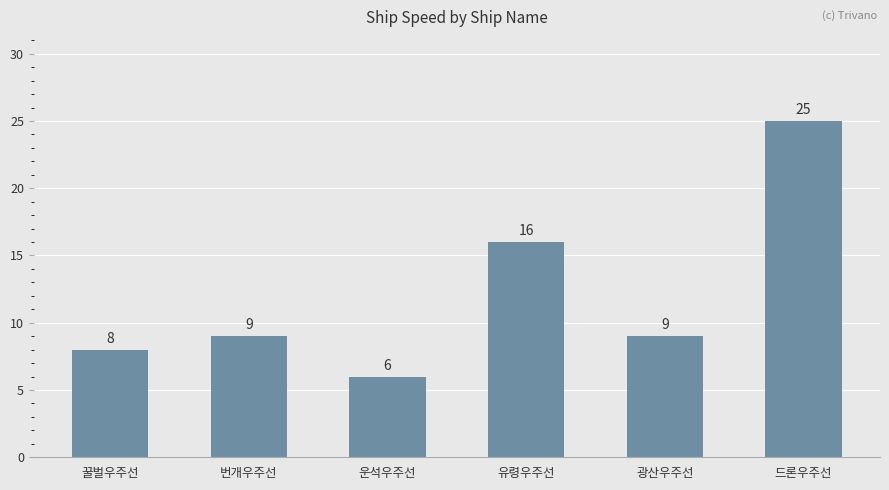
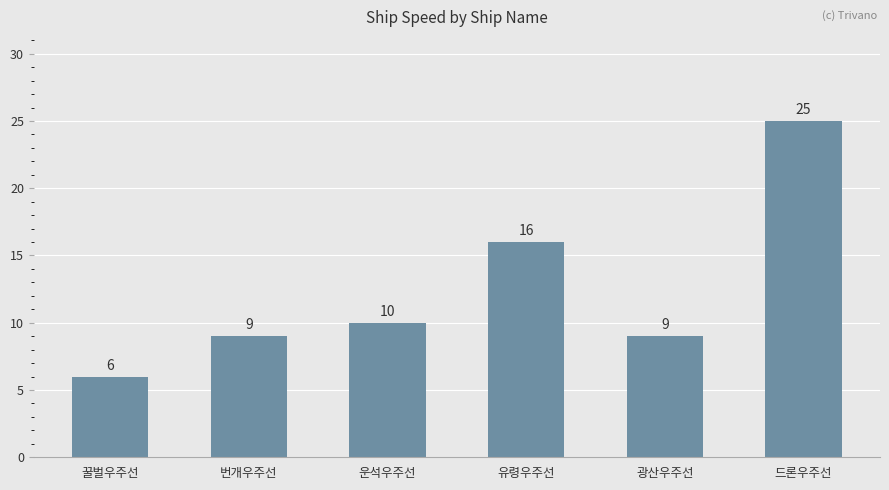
  {
-   "꿀벌우주선": 8,
+   "꿀벌우주선": 6,
    "번개우주선": 9,
-   "운석우주선": 6,
+   "운석우주선": 10,
    "유령우주선": 16,
    "광산우주선": 9,
    "드론우주선": 25
  }
